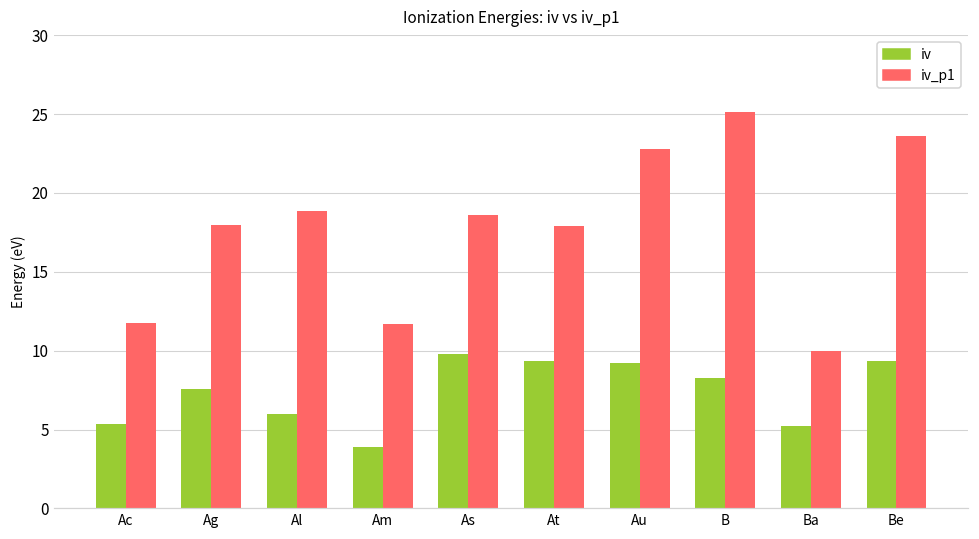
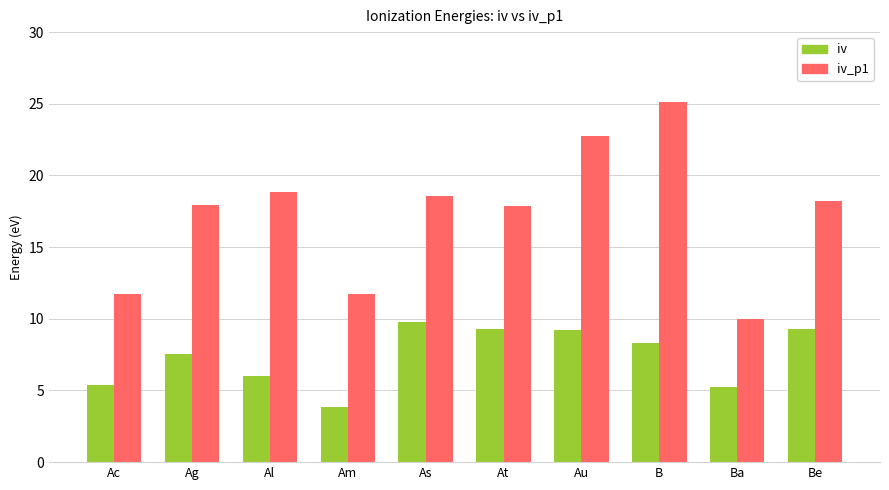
  {
    "iv": {
      "Ac": 5.4,
      "Ag": 7.6,
      "Al": 6.0,
      "Am": 3.9,
      "As": 9.8,
      "At": 9.3,
      "Au": 9.2,
      "B": 8.3,
      "Ba": 5.2,
      "Be": 9.3
    },
    "iv_p1": {
      "Ac": 11.8,
      "Ag": 18.0,
      "Al": 18.8,
      "Am": 11.7,
      "As": 18.6,
      "At": 17.9,
      "Au": 22.8,
      "B": 25.2,
      "Ba": 10.0,
-     "Be": 23.6
+     "Be": 18.2
    }
  }
